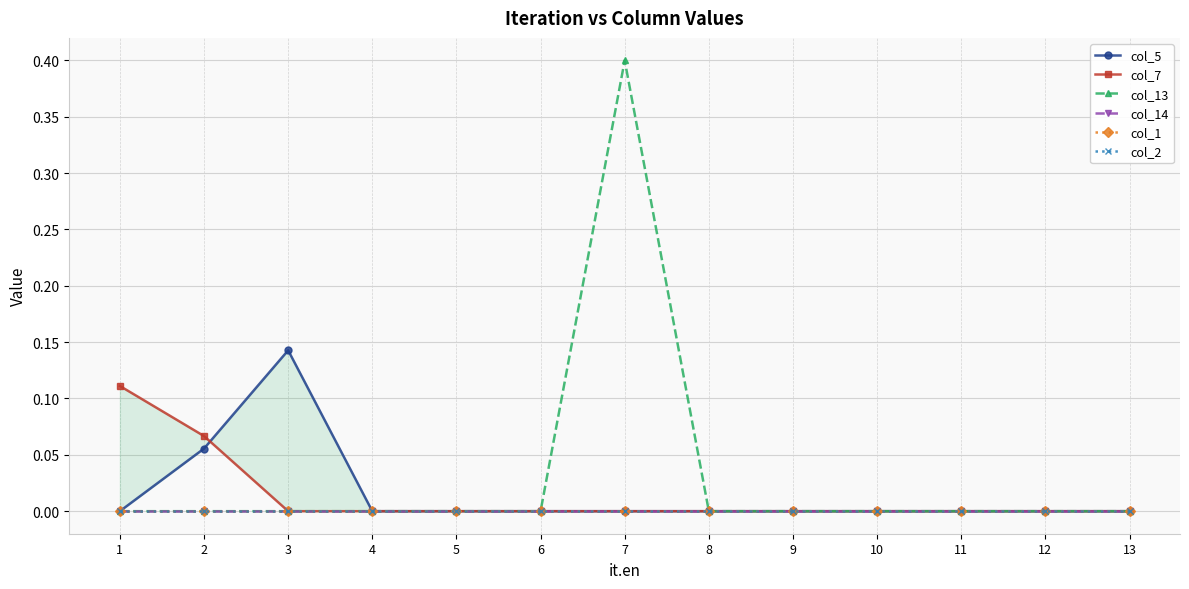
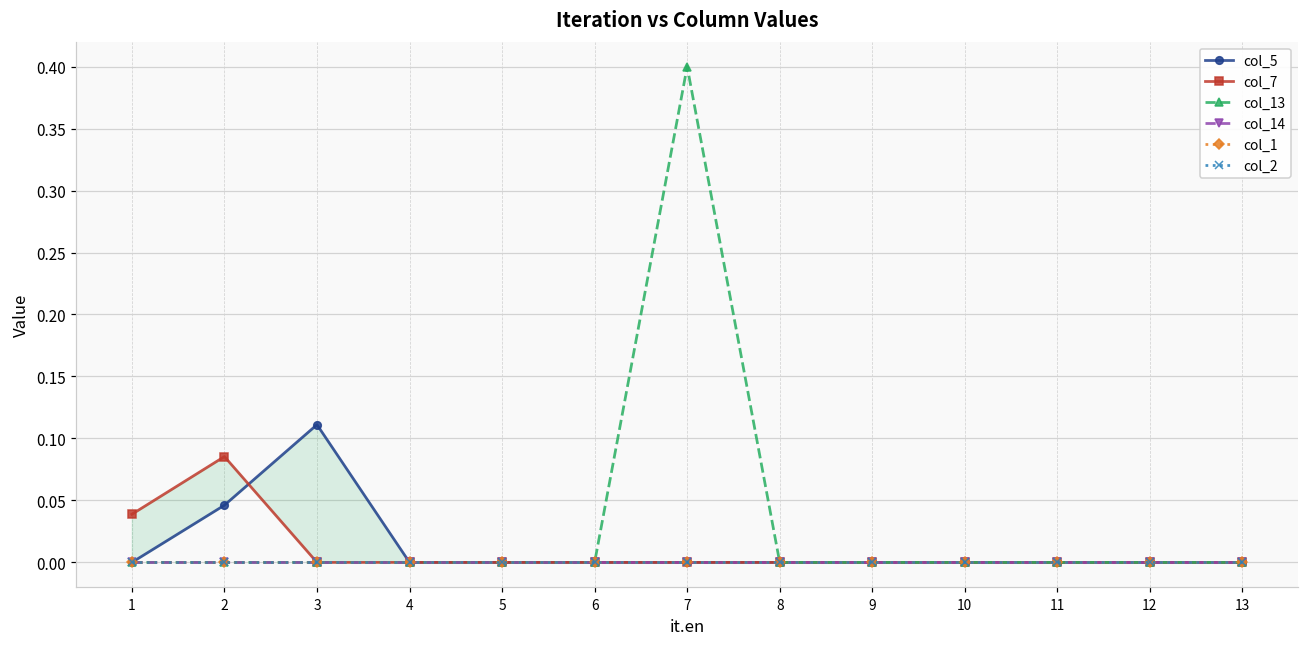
  {
    "col_5": {
-     "2": 0.056,
-     "3": 0.143
+     "2": 0.046,
+     "3": 0.111
    },
    "col_7": {
-     "1": 0.111,
-     "2": 0.067
+     "1": 0.039,
+     "2": 0.085
    }
  }
